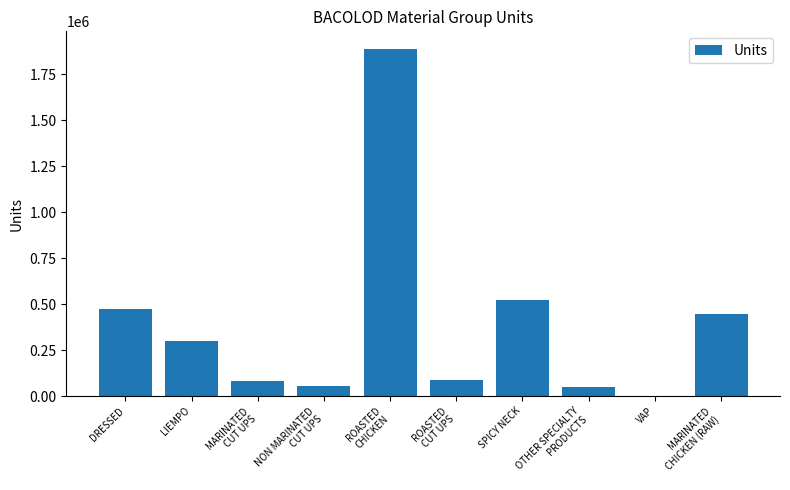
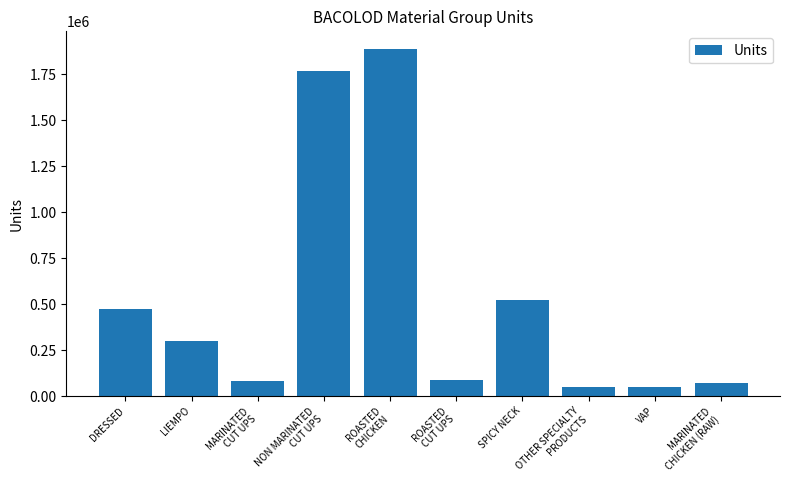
  {
    "DRESSED": 480000,
    "LIEMPO": 300000,
    "MARINATED CUT UPS": 80000,
-   "NON MARINATED CUT UPS": 50000,
+   "NON MARINATED CUT UPS": 1770000,
    "ROASTED CHICKEN": 1890000,
    "ROASTED CUT UPS": 90000,
    "SPICY NECK": 520000,
    "OTHER SPECIALTY PRODUCTS": 50000,
-   "VAP": 0,
-   "MARINATED CHICKEN (RAW)": 450000
+   "VAP": 50000,
+   "MARINATED CHICKEN (RAW)": 70000
  }
